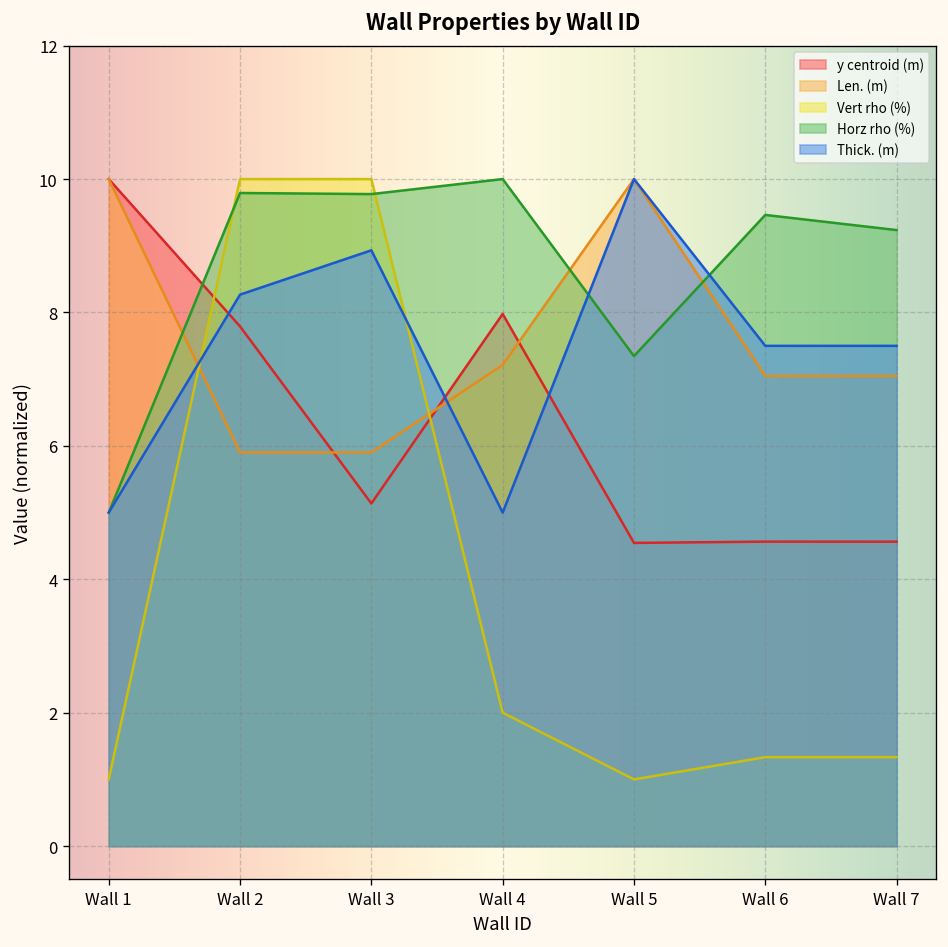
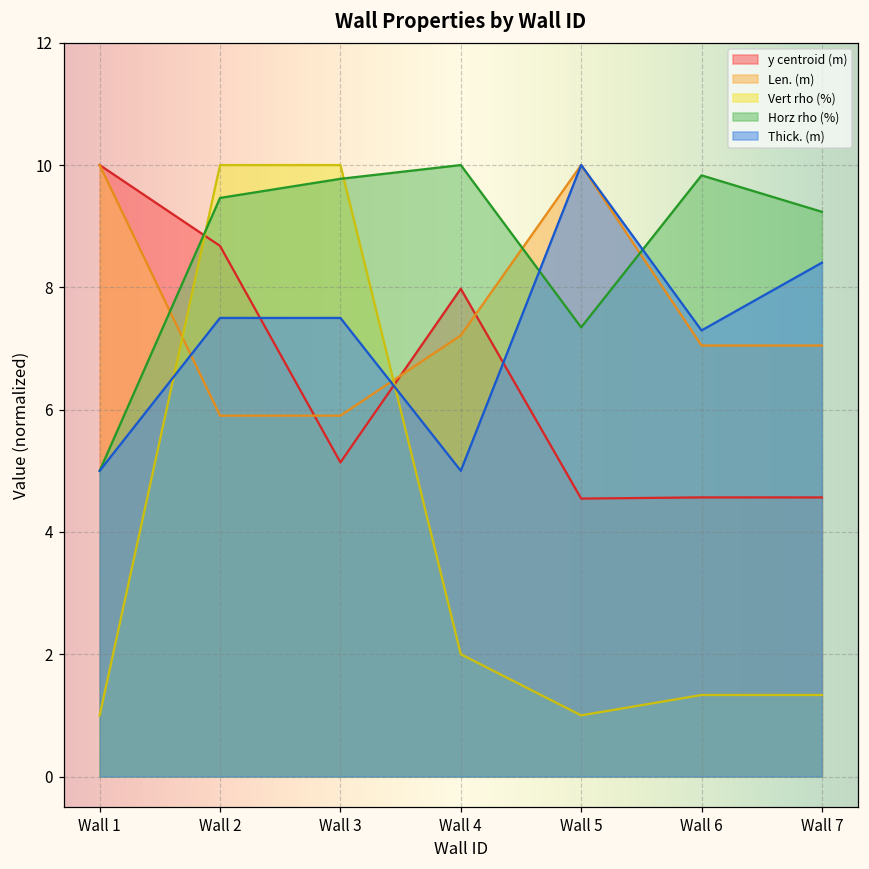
  {
    "y centroid (m)": {
-     "Wall 2": 7.8,
+     "Wall 2": 8.7,
      "Wall 3": 5.1,
      "Wall 4": 8.0,
      "Wall 5": 4.5,
      "Wall 6": 4.6,
      "Wall 7": 4.6
    },
    "Horz rho (%)": {
-     "Wall 2": 9.8,
+     "Wall 2": 9.5,
      "Wall 3": 9.8,
      "Wall 4": 10.0,
      "Wall 5": 7.3,
-     "Wall 6": 9.5,
+     "Wall 6": 9.8,
      "Wall 7": 9.2
    },
    "Thick. (m)": {
-     "Wall 2": 8.3,
-     "Wall 3": 8.9,
+     "Wall 2": 7.5,
+     "Wall 3": 7.5,
      "Wall 4": 5.0,
-     "Wall 6": 7.5,
-     "Wall 7": 7.5
+     "Wall 6": 7.3,
+     "Wall 7": 8.4
    }
  }
